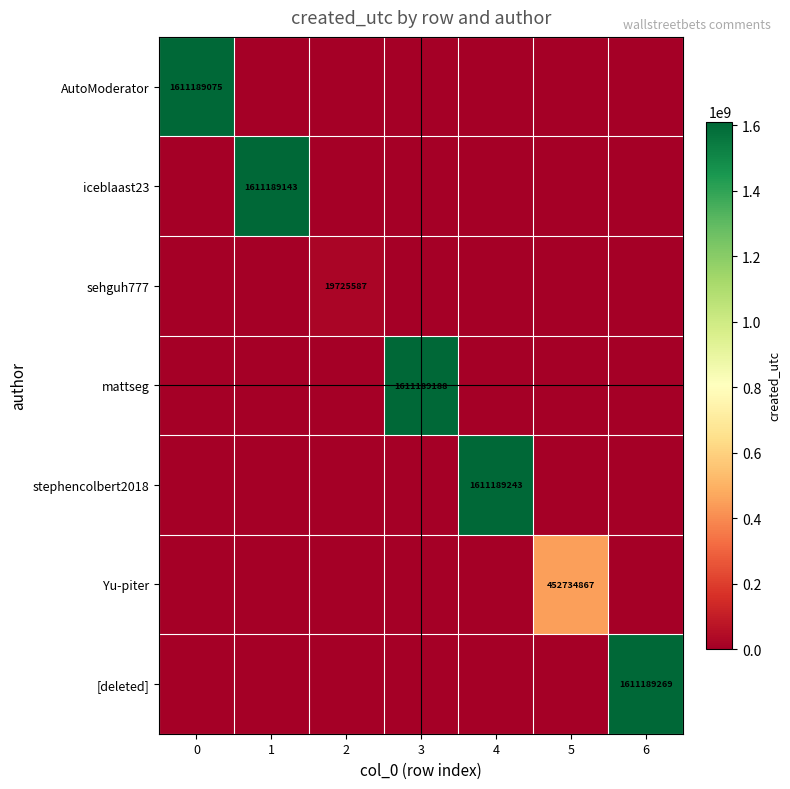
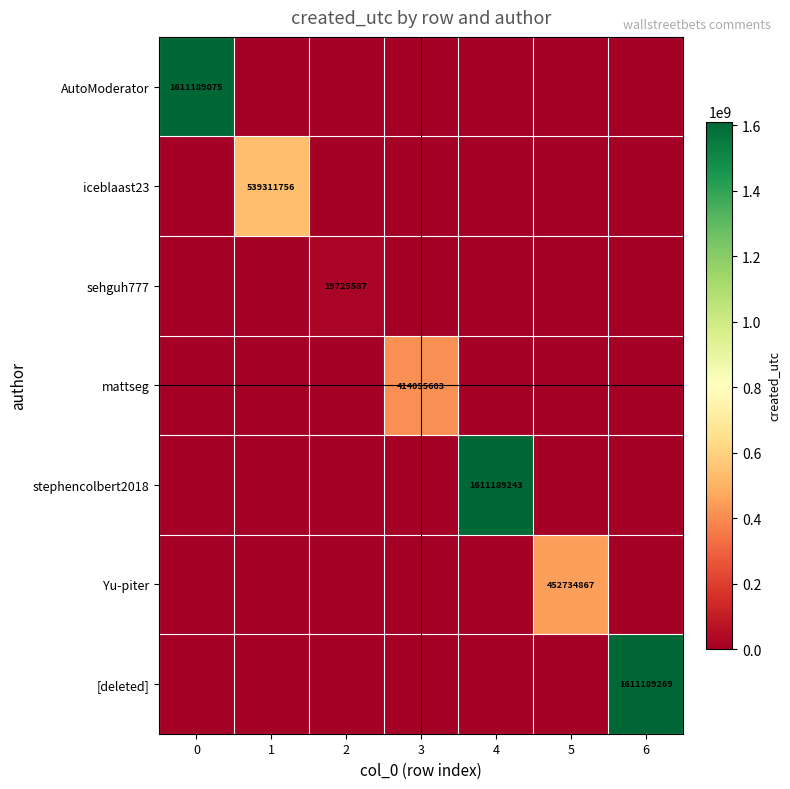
  {
    "AutoModerator": {
      "0": 1611189075
    },
    "iceblaast23": {
-     "1": 1611189143
+     "1": 539311756
    },
    "sehguh777": {
      "2": 19725587
    },
    "mattseg": {
-     "3": 1611189188
+     "3": 414055603
    },
    "stephencolbert2018": {
      "4": 1611189243
    },
    "Yu-piter": {
      "5": 452734867
    },
    "[deleted]": {
      "6": 1611189269
    }
  }
